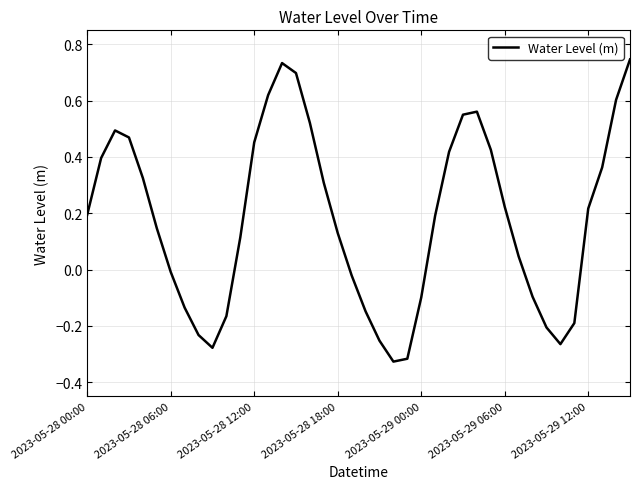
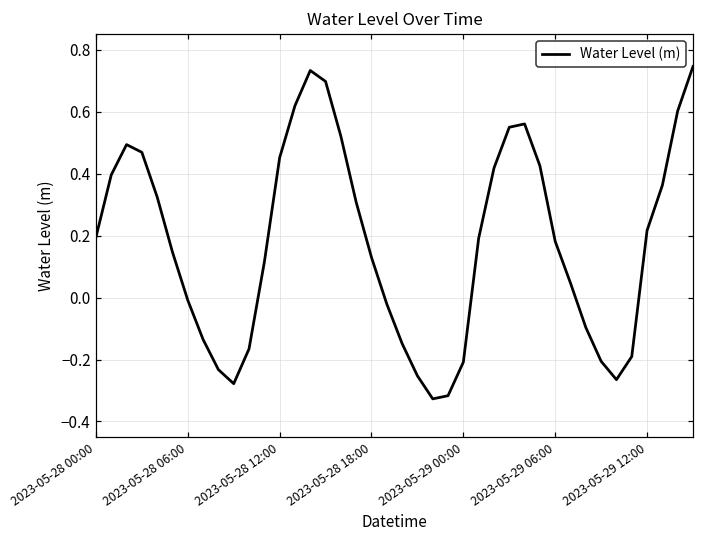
  {
    "2023-05-28 00:00": 0.19,
    "2023-05-28 06:00": -0.01,
    "2023-05-28 12:00": 0.45,
    "2023-05-28 18:00": 0.13,
-   "2023-05-29 00:00": -0.10,
-   "2023-05-29 06:00": 0.22,
+   "2023-05-29 00:00": -0.21,
+   "2023-05-29 06:00": 0.18,
    "2023-05-29 12:00": 0.22
  }
